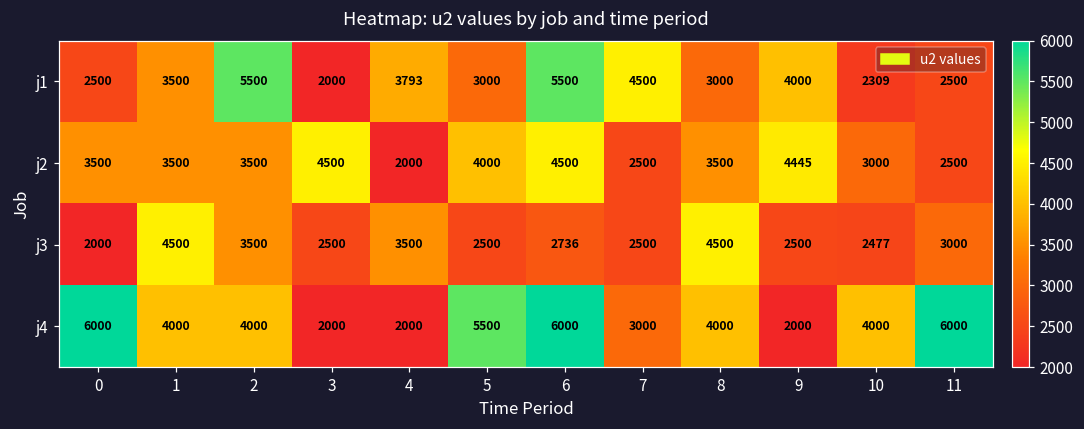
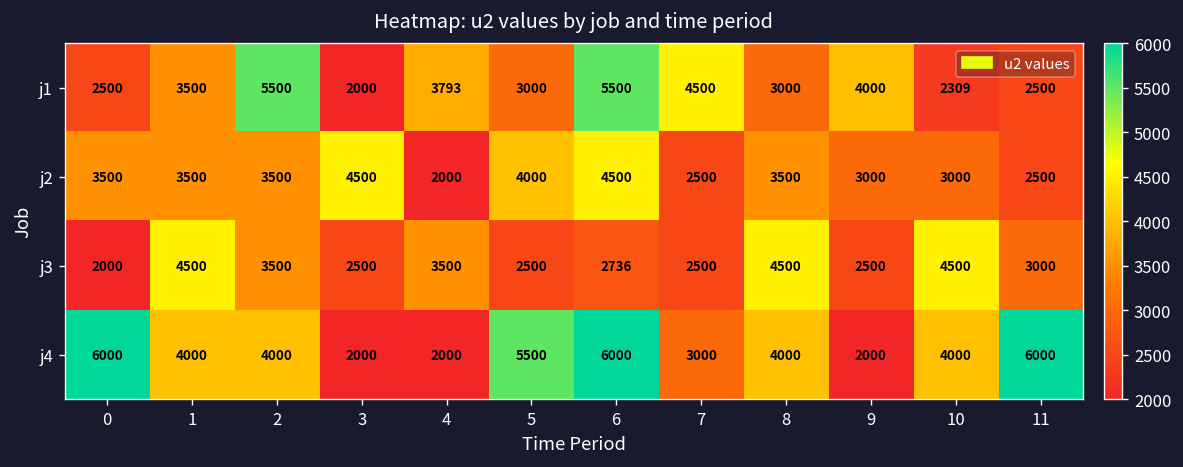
  {
    "j1": {
      "0": 2500,
      "1": 3500,
      "2": 5500,
      "3": 2000,
      "4": 3793,
      "5": 3000,
      "6": 5500,
      "7": 4500,
      "8": 3000,
      "9": 4000,
      "10": 2309,
      "11": 2500
    },
    "j2": {
      "0": 3500,
      "1": 3500,
      "2": 3500,
      "3": 4500,
      "4": 2000,
      "5": 4000,
      "6": 4500,
      "7": 2500,
      "8": 3500,
-     "9": 4445,
+     "9": 3000,
      "10": 3000,
      "11": 2500
    },
    "j3": {
      "0": 2000,
      "1": 4500,
      "2": 3500,
      "3": 2500,
      "4": 3500,
      "5": 2500,
      "6": 2736,
      "7": 2500,
      "8": 4500,
      "9": 2500,
-     "10": 2477,
+     "10": 4500,
      "11": 3000
    },
    "j4": {
      "0": 6000,
      "1": 4000,
      "2": 4000,
      "3": 2000,
      "4": 2000,
      "5": 5500,
      "6": 6000,
      "7": 3000,
      "8": 4000,
      "9": 2000,
      "10": 4000,
      "11": 6000
    }
  }
